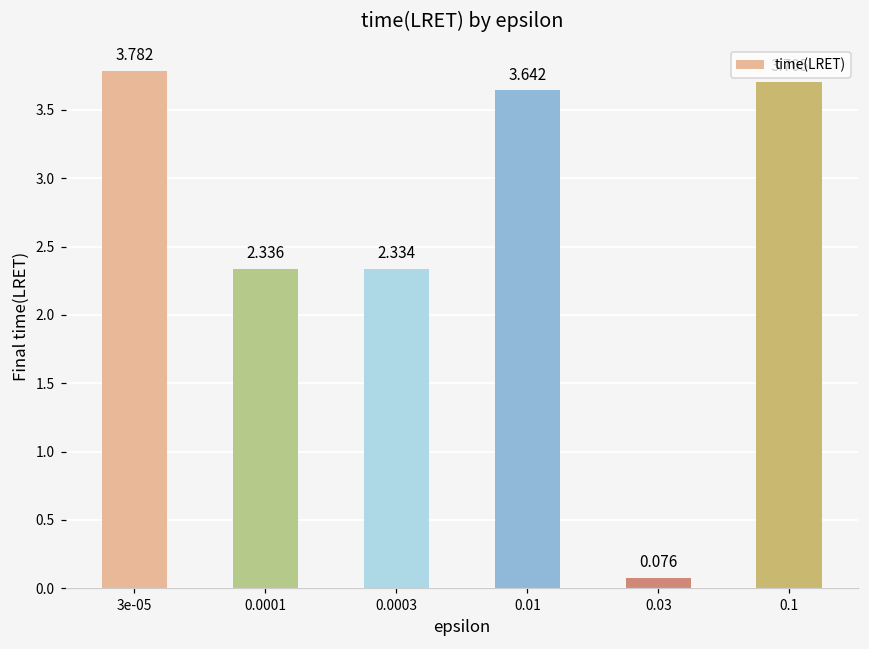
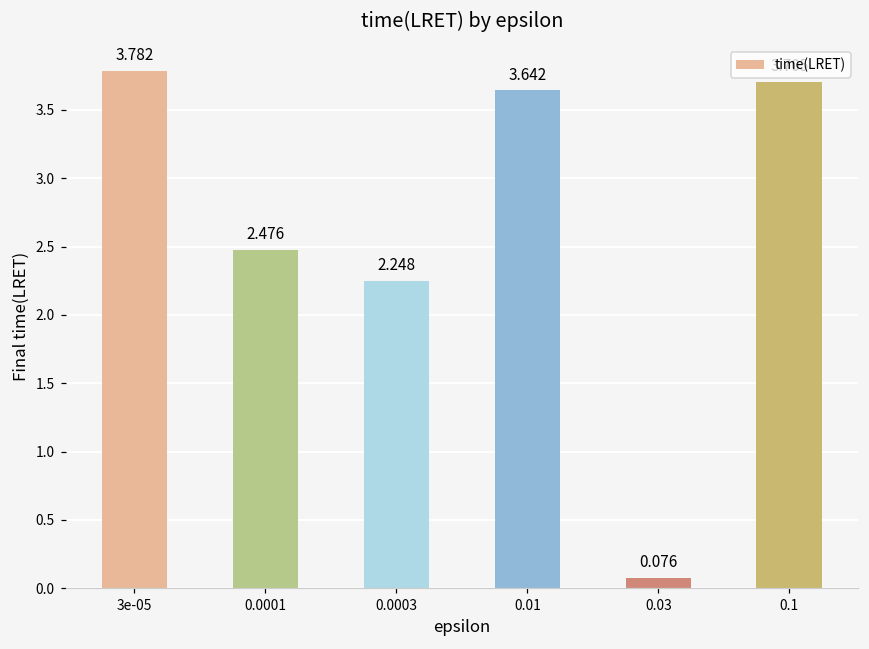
  {
    "3e-05": 3.782,
-   "0.0001": 2.336,
-   "0.0003": 2.334,
+   "0.0001": 2.476,
+   "0.0003": 2.248,
    "0.01": 3.642,
    "0.03": 0.076
  }
